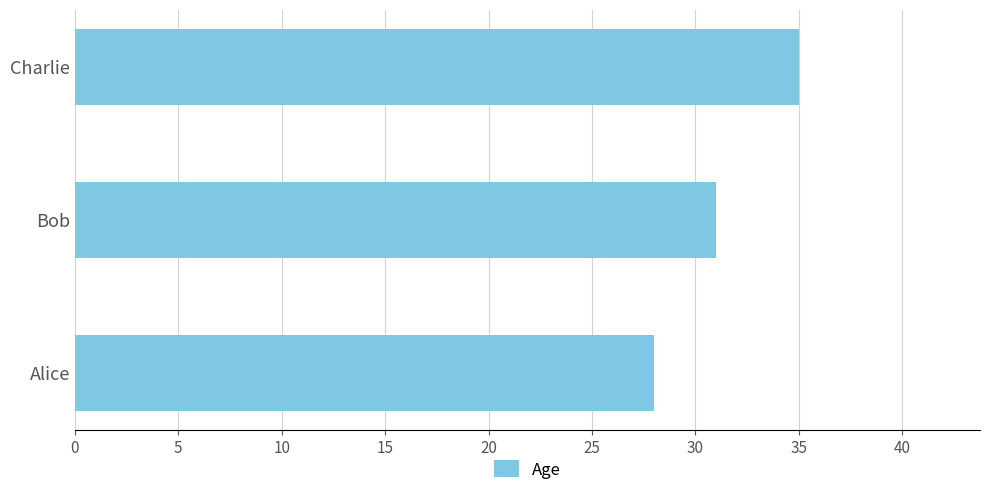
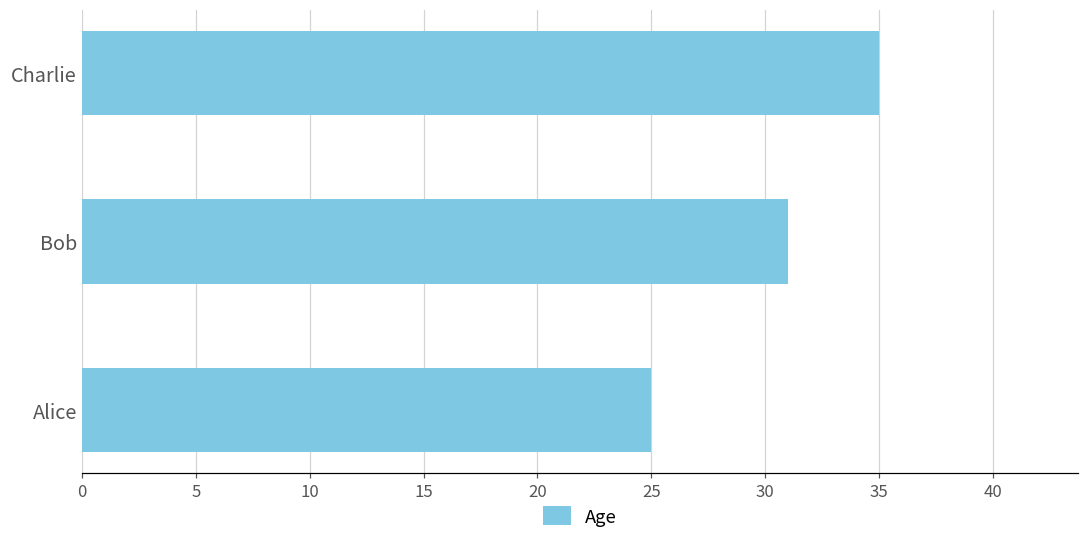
  {
    "Charlie": 35,
    "Bob": 31,
-   "Alice": 28
+   "Alice": 25
  }
